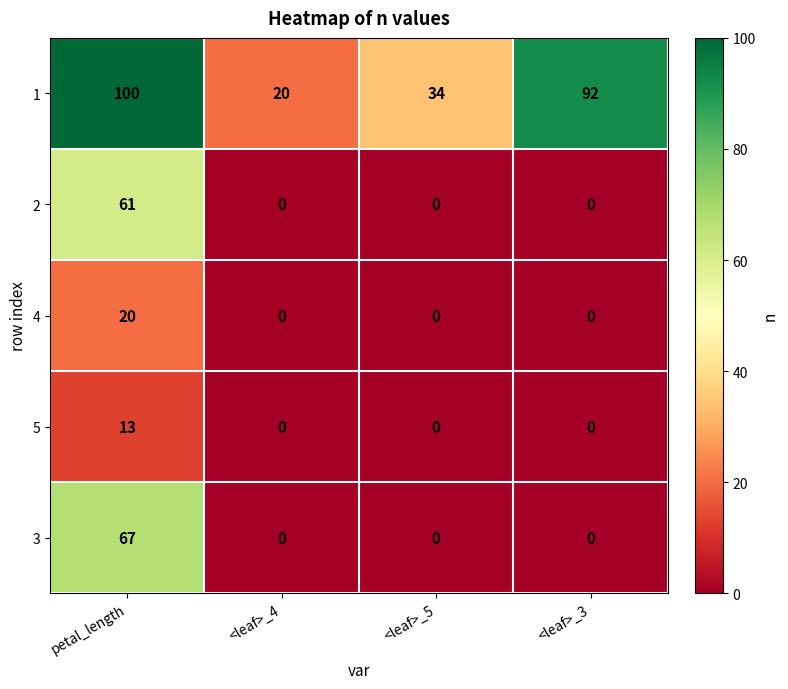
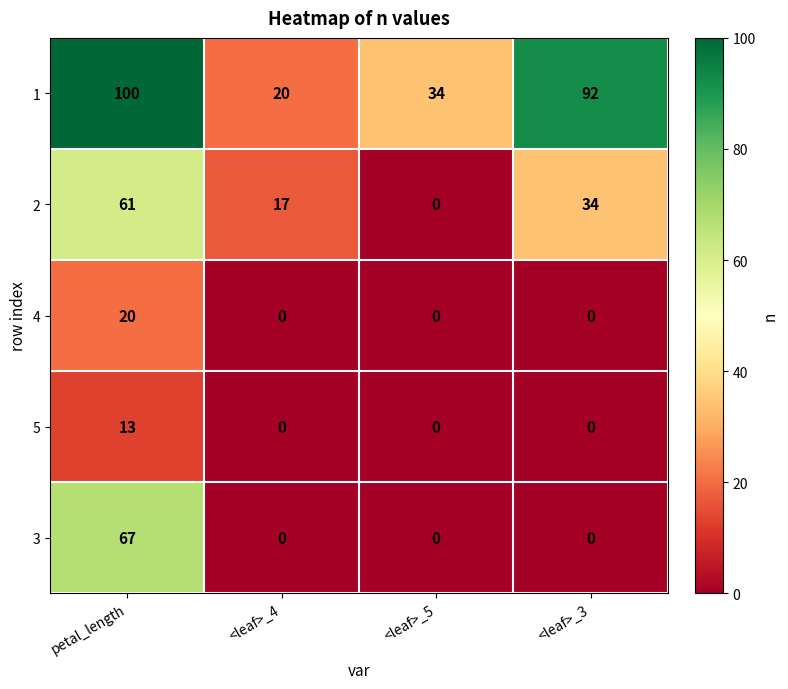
  {
    "1": {
      "petal_length": 100,
      "<leaf>_4": 20,
      "<leaf>_5": 34,
      "<leaf>_3": 92
    },
    "2": {
      "petal_length": 61,
-     "<leaf>_4": 0,
+     "<leaf>_4": 17,
      "<leaf>_5": 0,
-     "<leaf>_3": 0
+     "<leaf>_3": 34
    },
    "4": {
      "petal_length": 20,
      "<leaf>_4": 0,
      "<leaf>_5": 0,
      "<leaf>_3": 0
    },
    "5": {
      "petal_length": 13,
      "<leaf>_4": 0,
      "<leaf>_5": 0,
      "<leaf>_3": 0
    },
    "3": {
      "petal_length": 67,
      "<leaf>_4": 0,
      "<leaf>_5": 0,
      "<leaf>_3": 0
    }
  }
